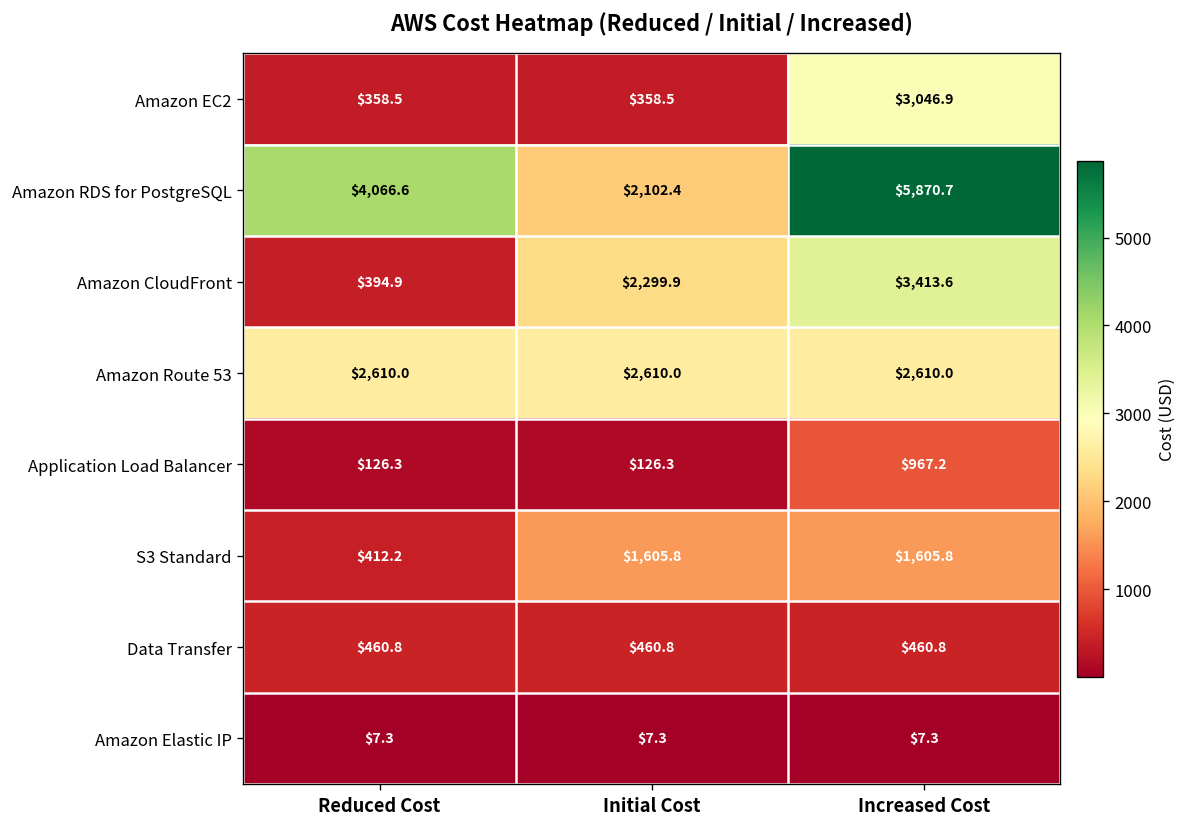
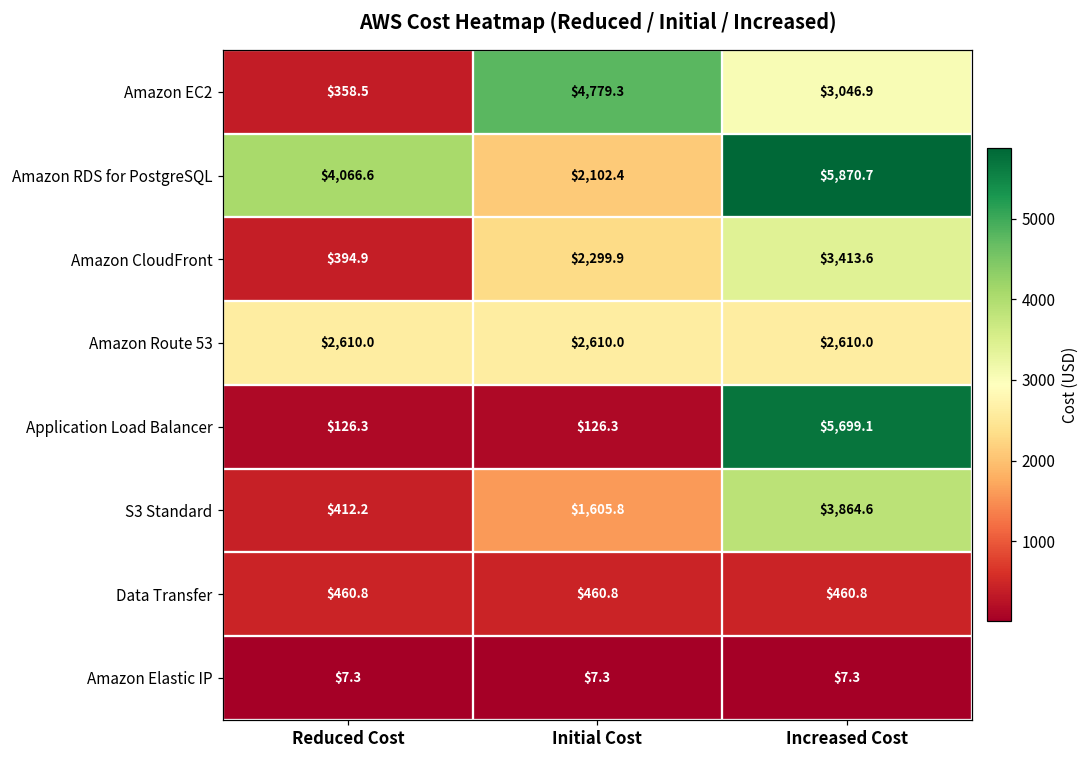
  {
    "Amazon EC2": {
      "Reduced Cost": "$358.5",
-     "Initial Cost": "$358.5",
+     "Initial Cost": "$4,779.3",
      "Increased Cost": "$3,046.9"
    },
    "Amazon RDS for PostgreSQL": {
      "Reduced Cost": "$4,066.6",
      "Initial Cost": "$2,102.4",
      "Increased Cost": "$5,870.7"
    },
    "Amazon CloudFront": {
      "Reduced Cost": "$394.9",
      "Initial Cost": "$2,299.9",
      "Increased Cost": "$3,413.6"
    },
    "Amazon Route 53": {
      "Reduced Cost": "$2,610.0",
      "Initial Cost": "$2,610.0",
      "Increased Cost": "$2,610.0"
    },
    "Application Load Balancer": {
      "Reduced Cost": "$126.3",
      "Initial Cost": "$126.3",
-     "Increased Cost": "$967.2"
+     "Increased Cost": "$5,699.1"
    },
    "S3 Standard": {
      "Reduced Cost": "$412.2",
      "Initial Cost": "$1,605.8",
-     "Increased Cost": "$1,605.8"
+     "Increased Cost": "$3,864.6"
    },
    "Data Transfer": {
      "Reduced Cost": "$460.8",
      "Initial Cost": "$460.8",
      "Increased Cost": "$460.8"
    },
    "Amazon Elastic IP": {
      "Reduced Cost": "$7.3",
      "Initial Cost": "$7.3",
      "Increased Cost": "$7.3"
    }
  }
